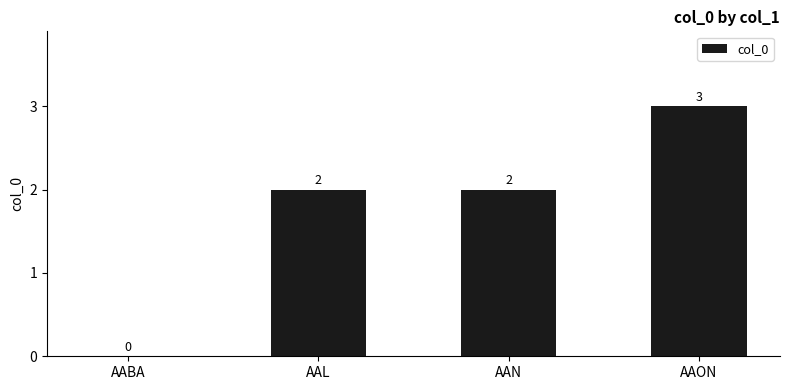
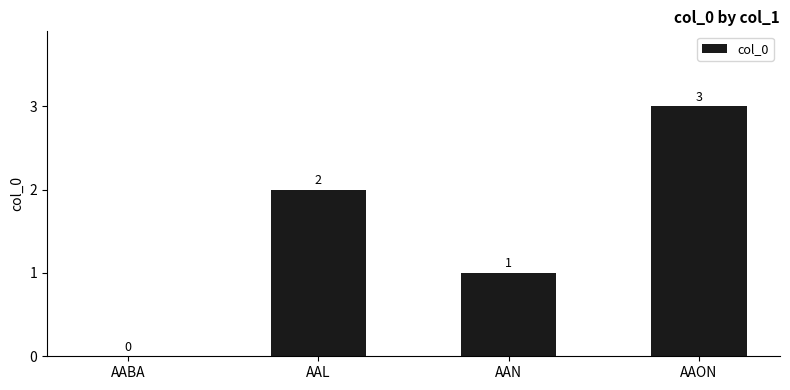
  {
    "AABA": 0,
    "AAL": 2,
-   "AAN": 2,
+   "AAN": 1,
    "AAON": 3
  }
